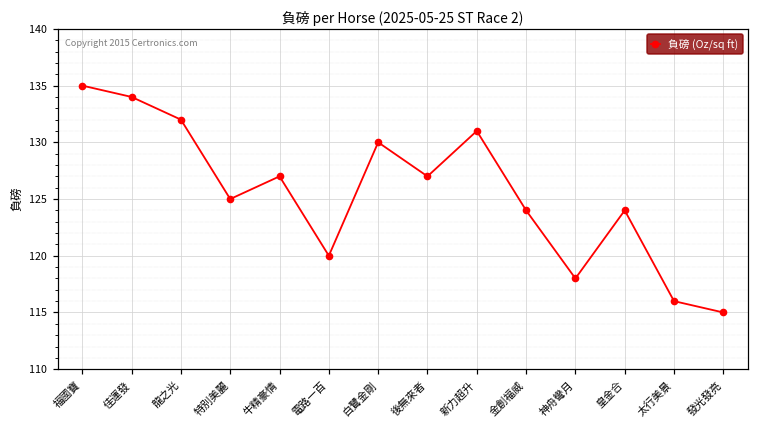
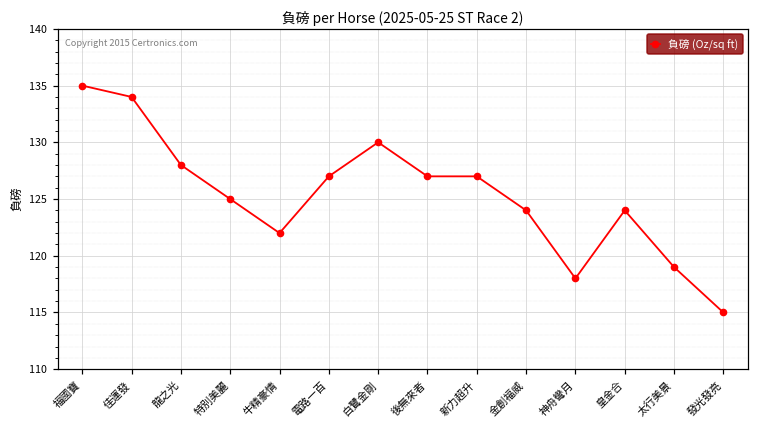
  {
    "福國寶": 135,
    "佳運發": 134,
-   "龍之光": 132,
+   "龍之光": 128,
    "特別美麗": 125,
-   "牛精豪情": 127,
-   "電路一百": 120,
+   "牛精豪情": 122,
+   "電路一百": 127,
    "白鷺金剛": 130,
    "後無來者": 127,
-   "新力超升": 131,
+   "新力超升": 127,
    "金創福威": 124,
    "神舟彎月": 118,
    "皇金合": 124,
-   "太行美景": 116,
+   "太行美景": 119,
    "發光發亮": 115
  }
